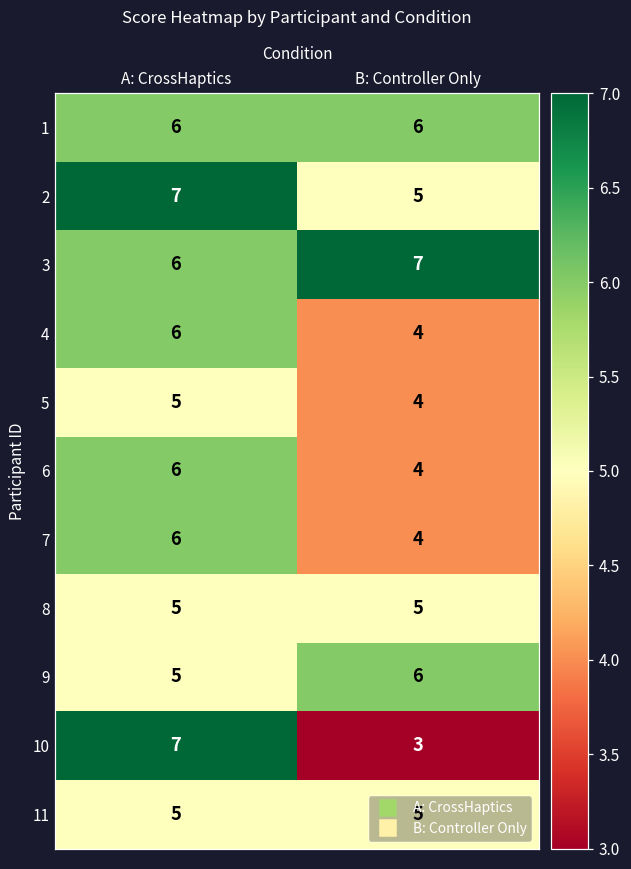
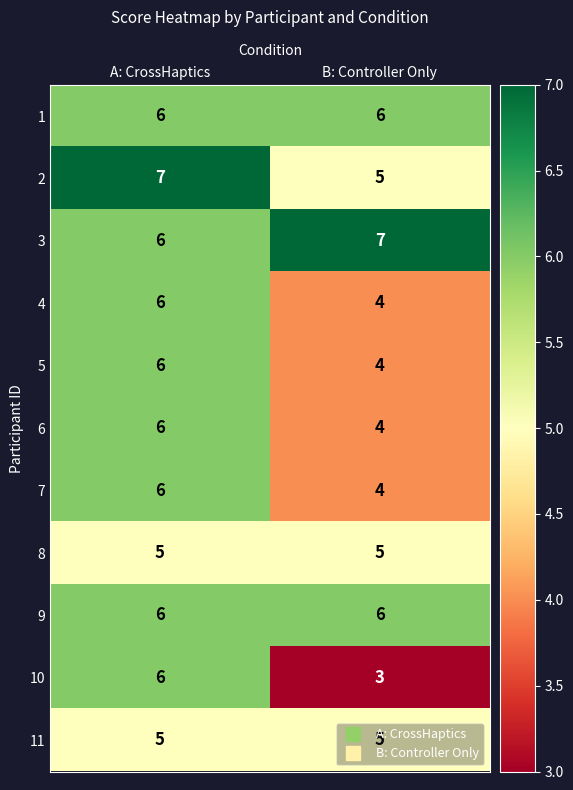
  {
    "1": {
      "A: CrossHaptics": 6,
      "B: Controller Only": 6
    },
    "2": {
      "A: CrossHaptics": 7,
      "B: Controller Only": 5
    },
    "3": {
      "A: CrossHaptics": 6,
      "B: Controller Only": 7
    },
    "4": {
      "A: CrossHaptics": 6,
      "B: Controller Only": 4
    },
    "5": {
-     "A: CrossHaptics": 5,
+     "A: CrossHaptics": 6,
      "B: Controller Only": 4
    },
    "6": {
      "A: CrossHaptics": 6,
      "B: Controller Only": 4
    },
    "7": {
      "A: CrossHaptics": 6,
      "B: Controller Only": 4
    },
    "8": {
      "A: CrossHaptics": 5,
      "B: Controller Only": 5
    },
    "9": {
-     "A: CrossHaptics": 5,
+     "A: CrossHaptics": 6,
      "B: Controller Only": 6
    },
    "10": {
-     "A: CrossHaptics": 7,
+     "A: CrossHaptics": 6,
      "B: Controller Only": 3
    },
    "11": {
      "A: CrossHaptics": 5
    }
  }
